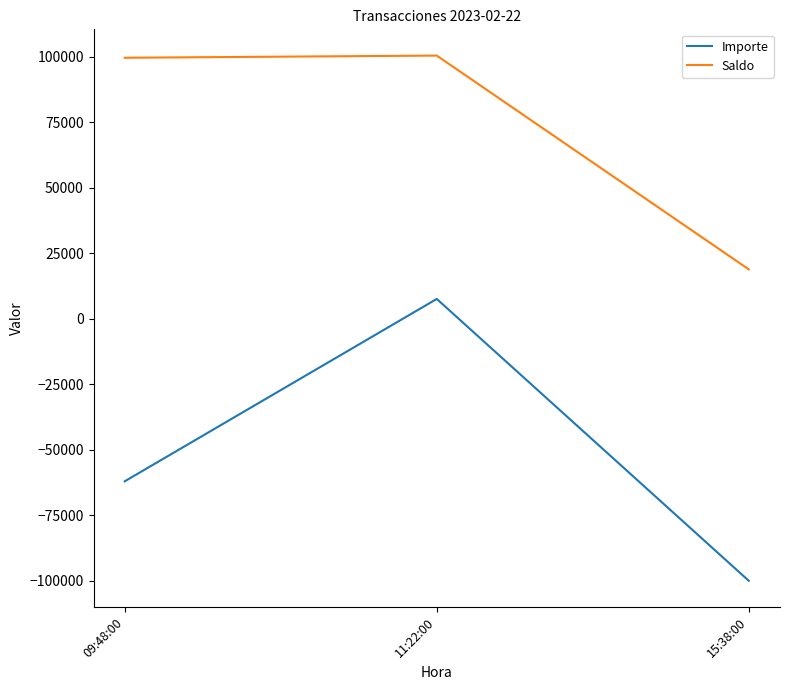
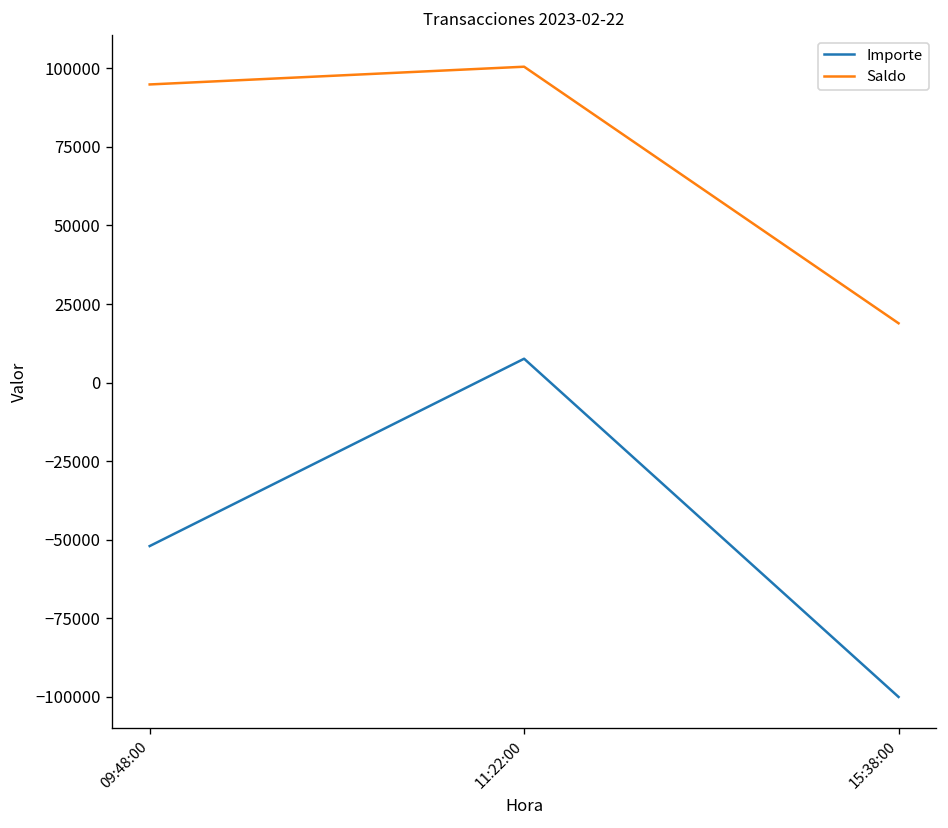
  {
    "Importe": {
-     "09:48:00": -62000,
+     "09:48:00": -52000,
      "11:22:00": 8000,
      "15:38:00": -100000
    },
    "Saldo": {
-     "09:48:00": 100000,
+     "09:48:00": 95000,
      "11:22:00": 101000,
      "15:38:00": 19000
    }
  }
